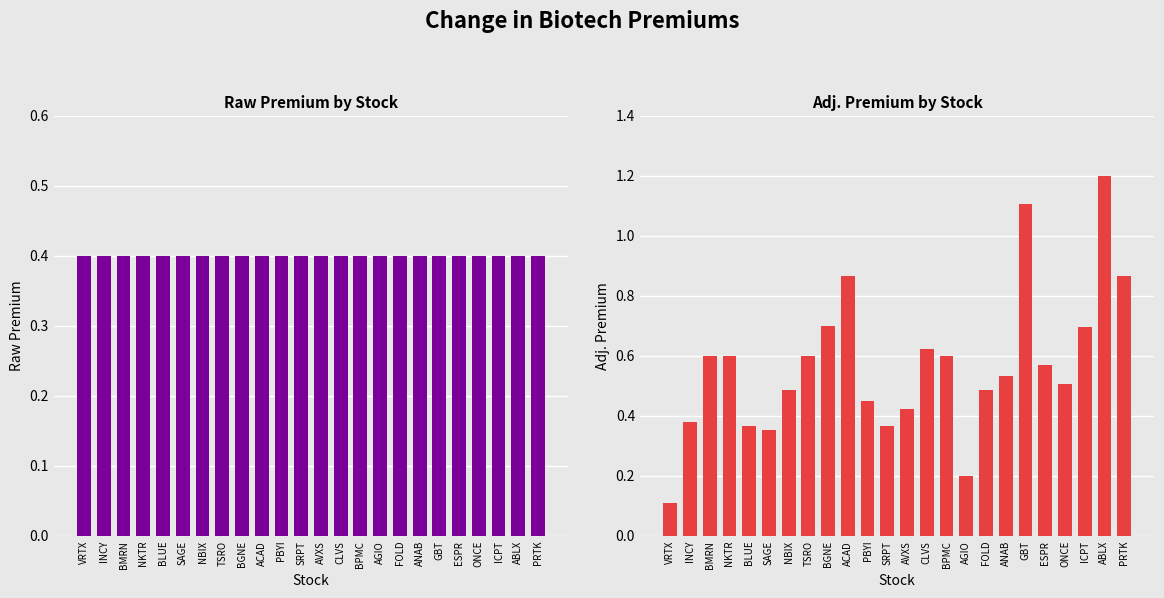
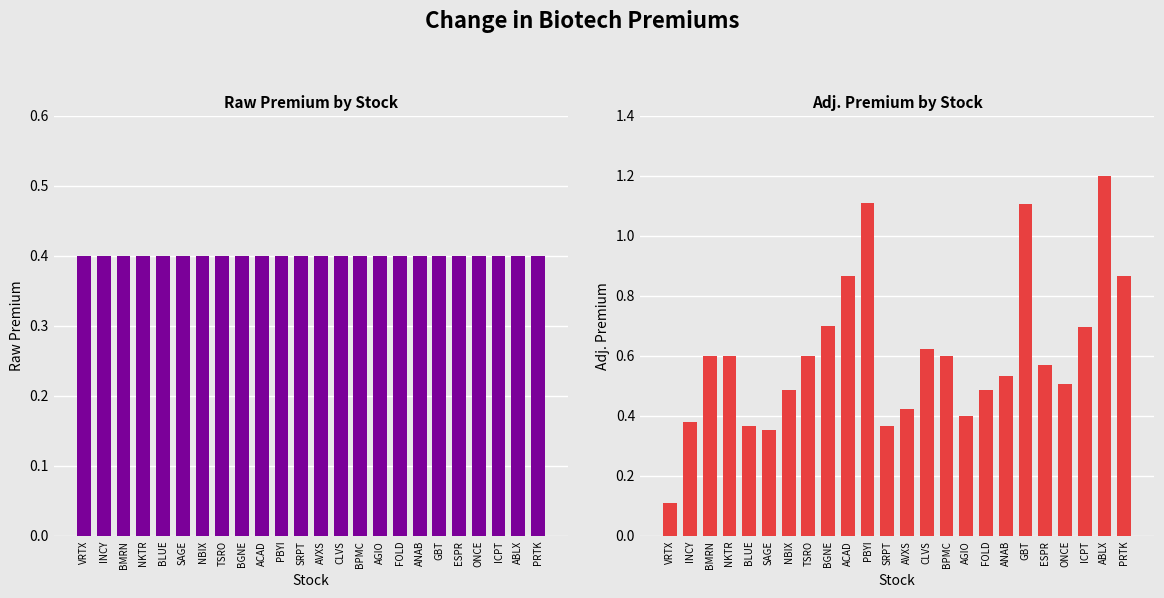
  {
    "Raw Premium by Stock": {
      "VRTX": 0.40,
      "INCY": 0.40,
      "BMRN": 0.40,
      "NKTR": 0.40,
      "BLUE": 0.40,
      "SAGE": 0.40,
      "NBIX": 0.40,
      "TSRO": 0.40,
      "BGNE": 0.40,
      "ACAD": 0.40,
      "PBYI": 0.40,
      "SRPT": 0.40,
      "AVXS": 0.40,
      "CLVS": 0.40,
      "BPMC": 0.40,
      "AGIO": 0.40,
      "FOLD": 0.40,
      "ANAB": 0.40,
      "GBT": 0.40,
      "ESPR": 0.40,
      "ONCE": 0.40,
      "ICPT": 0.40,
      "ABLX": 0.40,
      "PRTK": 0.40
    },
    "Adj. Premium by Stock": {
      "VRTX": 0.11,
      "INCY": 0.38,
      "BMRN": 0.60,
      "NKTR": 0.60,
      "BLUE": 0.37,
      "SAGE": 0.35,
      "NBIX": 0.49,
      "TSRO": 0.60,
      "BGNE": 0.70,
      "ACAD": 0.87,
-     "PBYI": 0.45,
+     "PBYI": 1.11,
      "SRPT": 0.37,
      "AVXS": 0.42,
      "CLVS": 0.62,
      "BPMC": 0.60,
-     "AGIO": 0.2,
+     "AGIO": 0.4,
      "FOLD": 0.49,
      "ANAB": 0.53,
      "GBT": 1.10,
      "ESPR": 0.57,
      "ONCE": 0.50,
      "ICPT": 0.70,
      "ABLX": 1.20,
      "PRTK": 0.87
    }
  }
